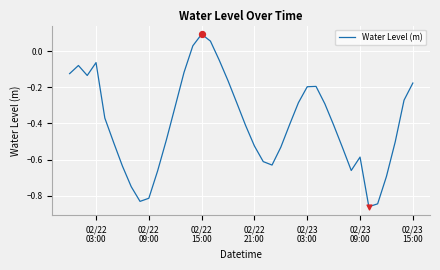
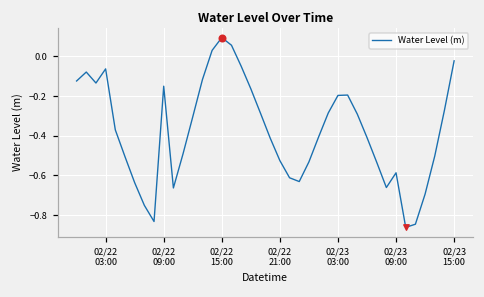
  {
    "Water Level (m)": {
      "02/22 03:00": -0.06,
-     "02/22 09:00": -0.81,
+     "02/22 09:00": -0.15,
      "02/22 21:00": -0.53,
      "02/23 03:00": -0.20,
      "02/23 09:00": -0.59,
-     "02/23 15:00": -0.18
+     "02/23 15:00": -0.02
    }
  }
